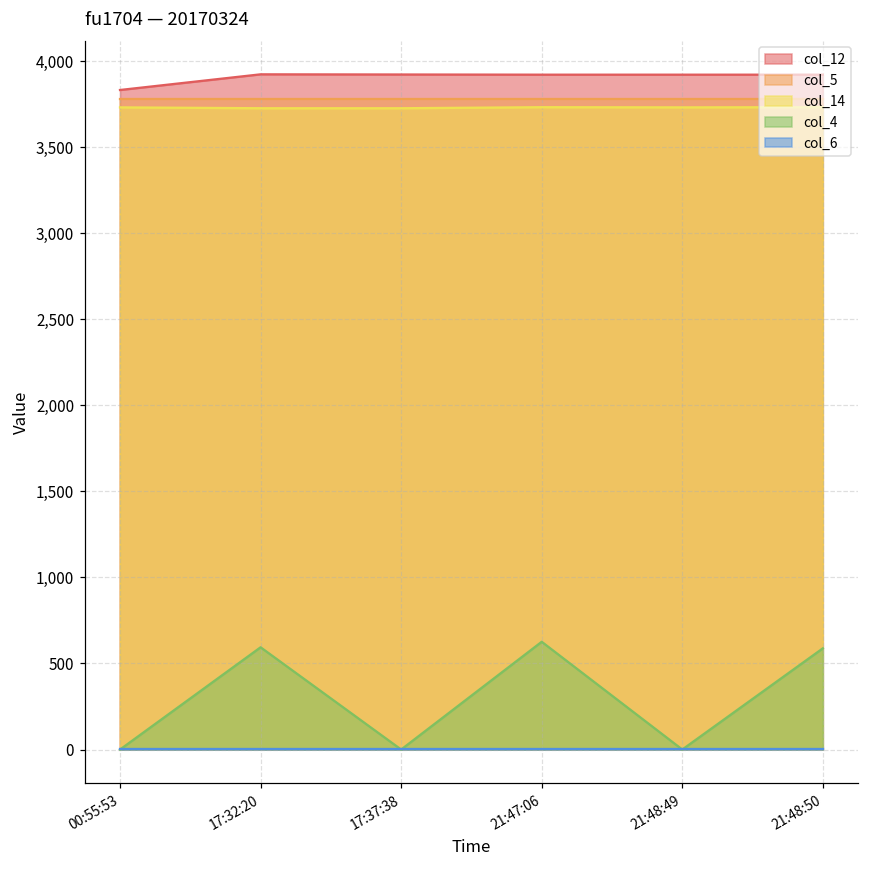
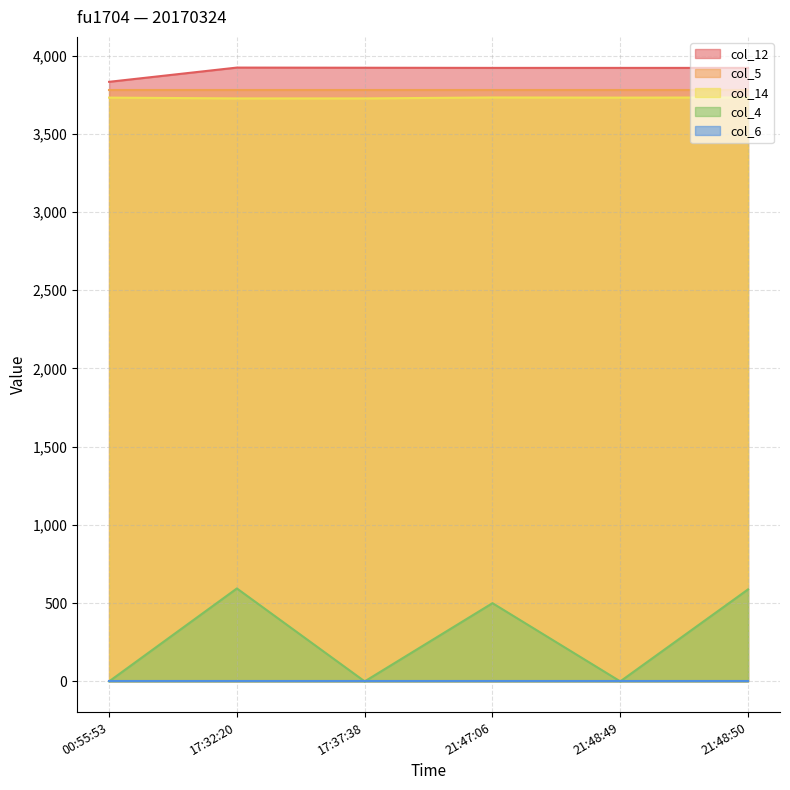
  {
    "col_4": {
      "17:32:20": 590,
-     "21:47:06": 630,
+     "21:47:06": 500,
      "21:48:50": 590
    },
    "col_6": {
      "17:32:20": 0,
      "21:47:06": 0,
      "21:48:50": 0
    }
  }
